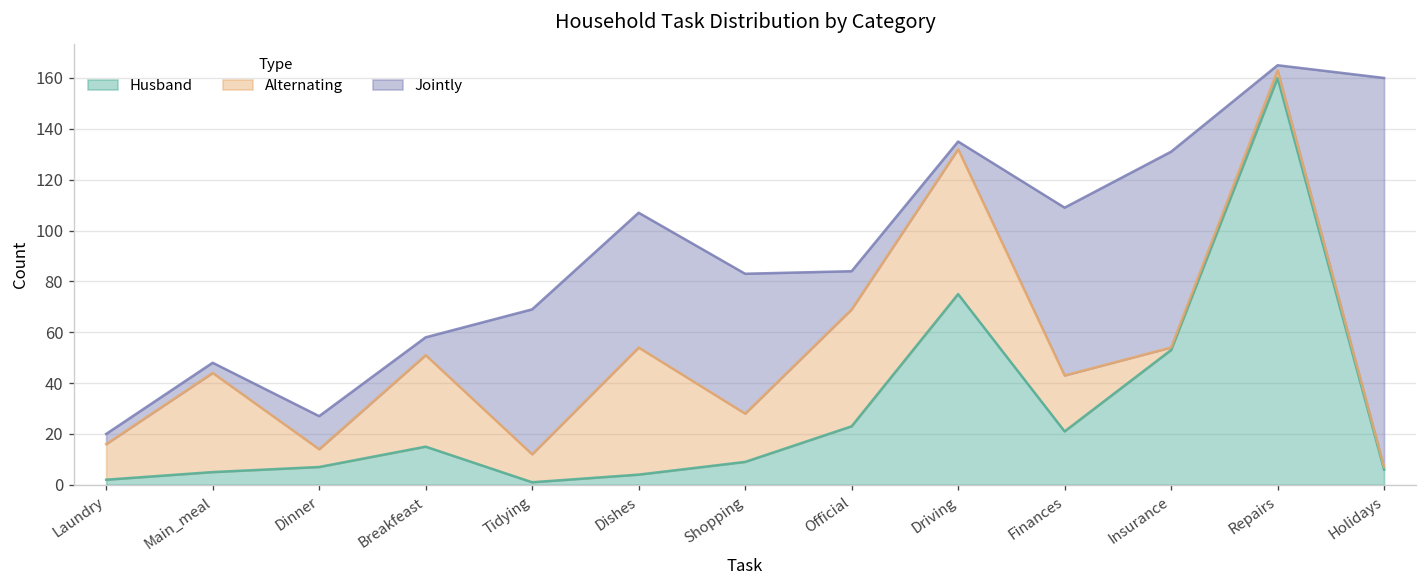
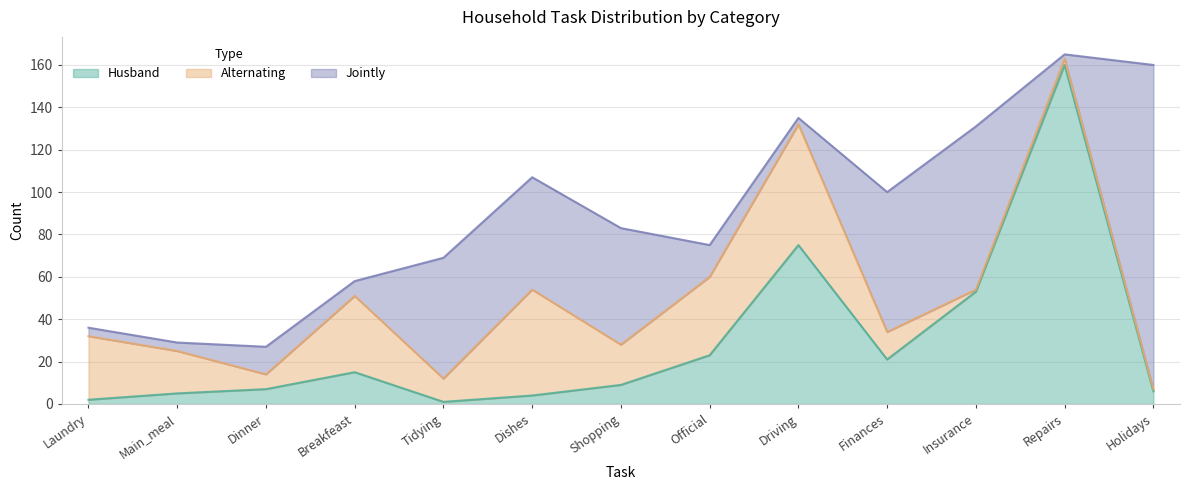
  {
    "Alternating": {
-     "Laundry": 14,
-     "Main_meal": 39,
+     "Laundry": 30,
+     "Main_meal": 20,
      "Dinner": 7,
      "Breakfeast": 36,
      "Tidying": 11,
      "Dishes": 50,
      "Shopping": 19,
-     "Official": 46,
+     "Official": 37,
      "Driving": 57,
-     "Finances": 22,
+     "Finances": 13,
      "Repairs": 3
    }
  }
